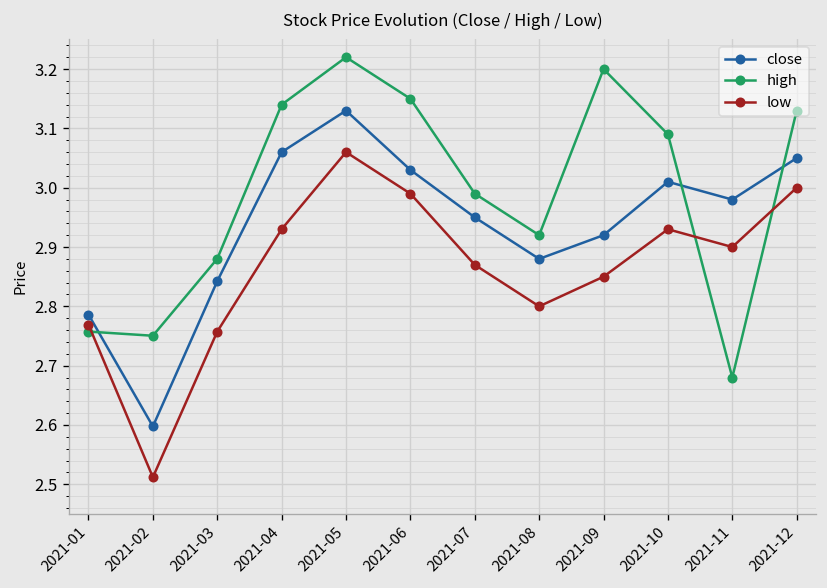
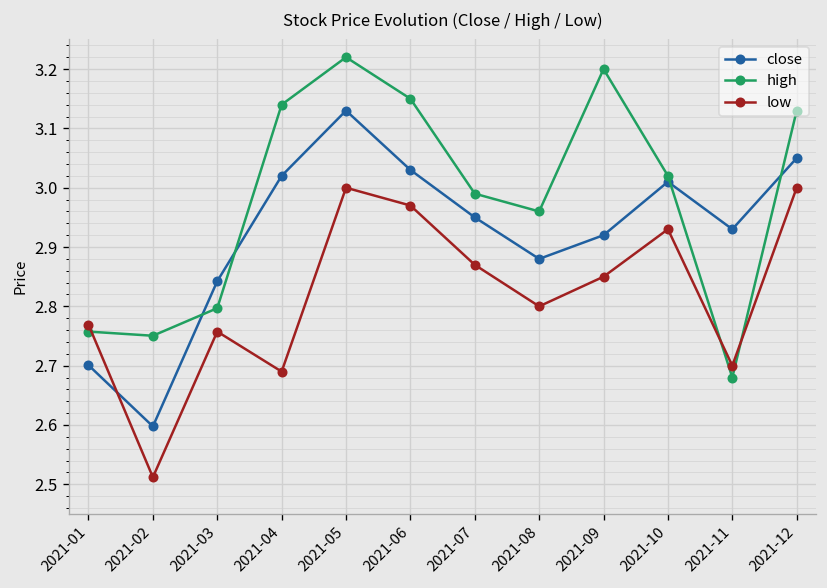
  {
    "close": {
-     "2021-01": 2.79,
+     "2021-01": 2.70,
      "2021-02": 2.60,
      "2021-03": 2.84,
-     "2021-04": 3.06,
+     "2021-04": 3.02,
      "2021-05": 3.13,
      "2021-06": 3.03,
      "2021-07": 2.95,
      "2021-08": 2.88,
      "2021-09": 2.92,
      "2021-10": 3.01,
-     "2021-11": 2.98,
+     "2021-11": 2.93,
      "2021-12": 3.05
    },
    "high": {
      "2021-01": 2.76,
      "2021-02": 2.75,
-     "2021-03": 2.88,
+     "2021-03": 2.80,
      "2021-04": 3.14,
      "2021-05": 3.22,
      "2021-06": 3.15,
      "2021-07": 2.99,
-     "2021-08": 2.92,
+     "2021-08": 2.96,
      "2021-09": 3.20,
-     "2021-10": 3.09,
+     "2021-10": 3.02,
      "2021-11": 2.68
    },
    "low": {
      "2021-01": 2.77,
      "2021-02": 2.51,
      "2021-03": 2.76,
-     "2021-04": 2.93,
-     "2021-05": 3.06,
-     "2021-06": 2.99,
+     "2021-04": 2.69,
+     "2021-05": 3.00,
+     "2021-06": 2.97,
      "2021-07": 2.87,
      "2021-08": 2.80,
      "2021-09": 2.85,
      "2021-10": 2.93,
-     "2021-11": 2.9,
+     "2021-11": 2.7,
      "2021-12": 3.00
    }
  }
